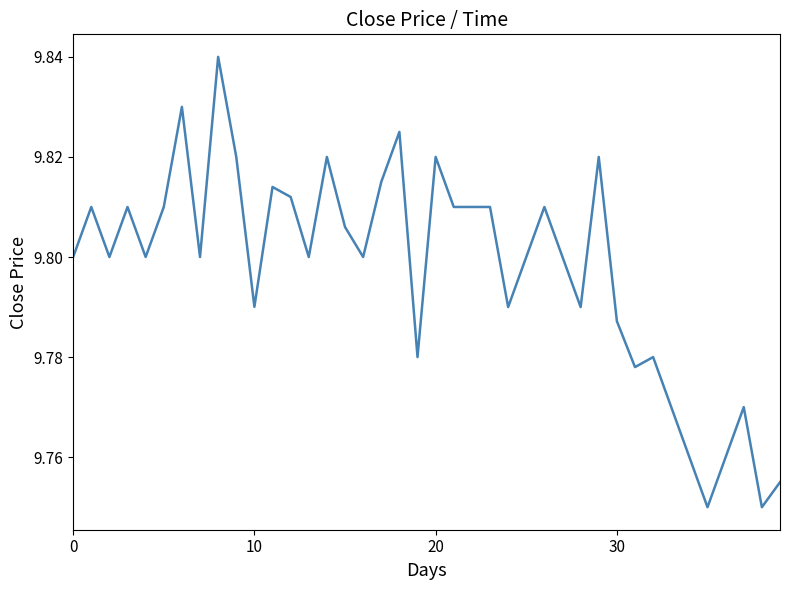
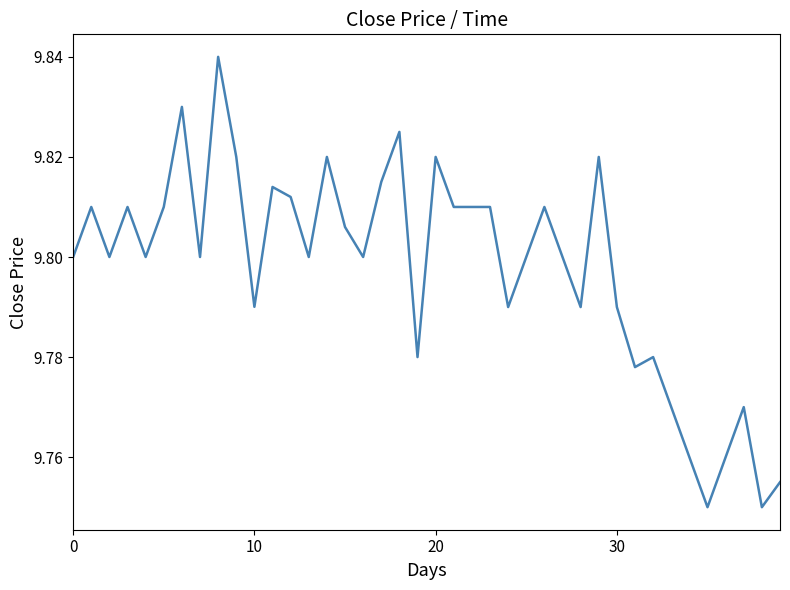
  {
    "0": 9.800,
    "10": 9.790,
    "20": 9.820,
-   "30": 9.787
+   "30": 9.790
  }
